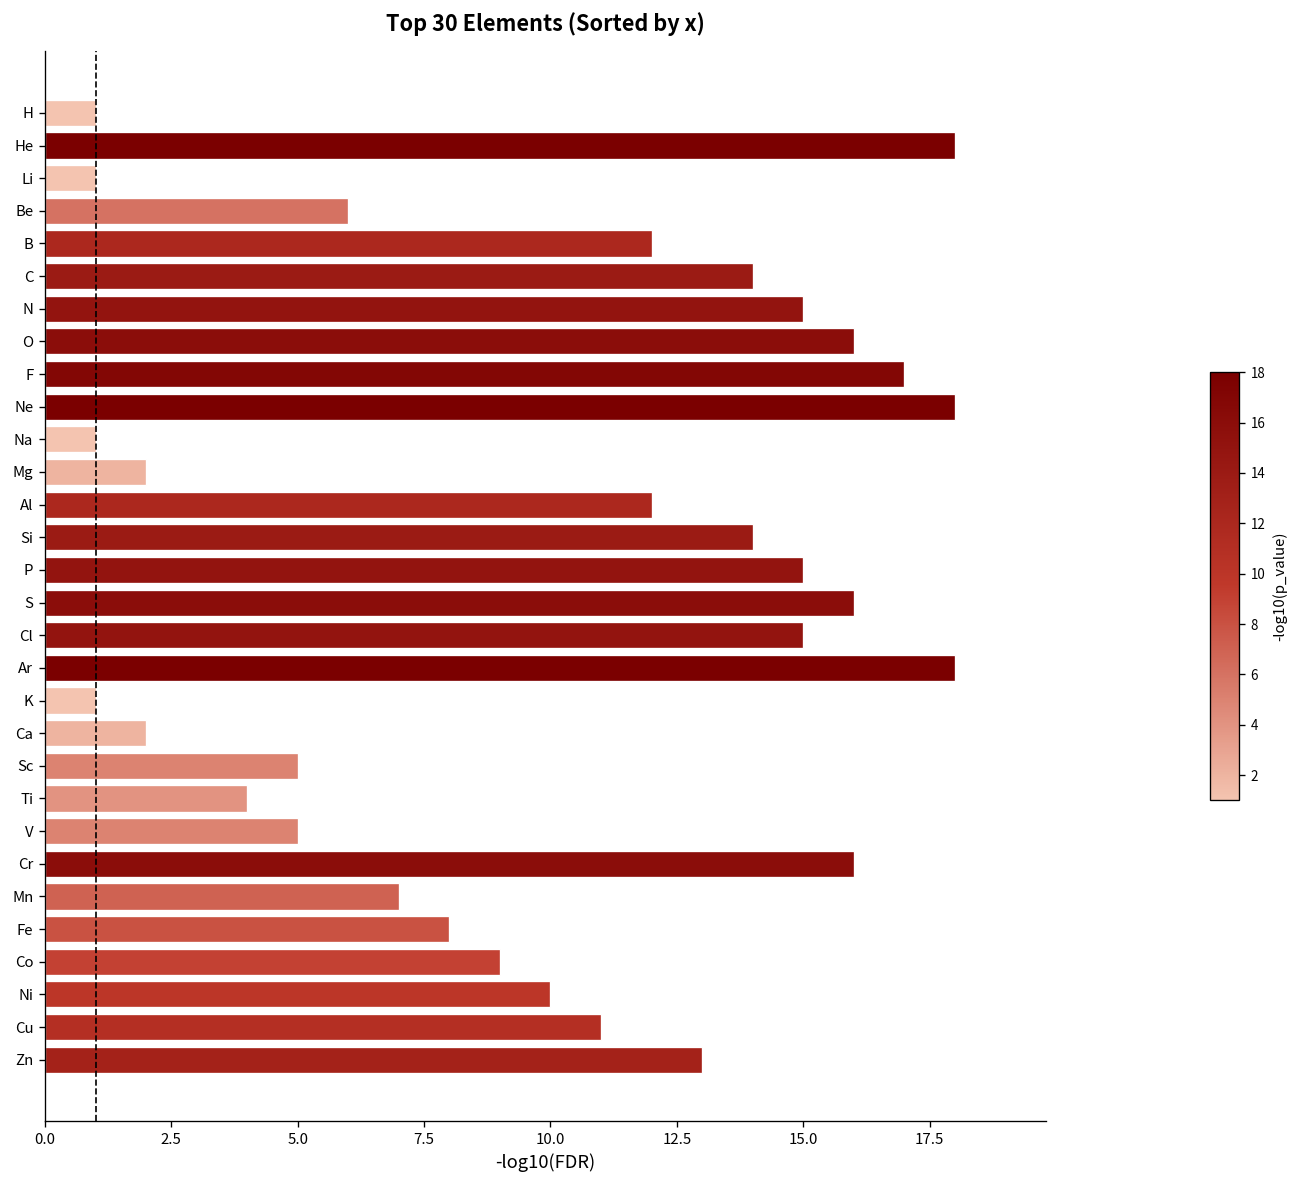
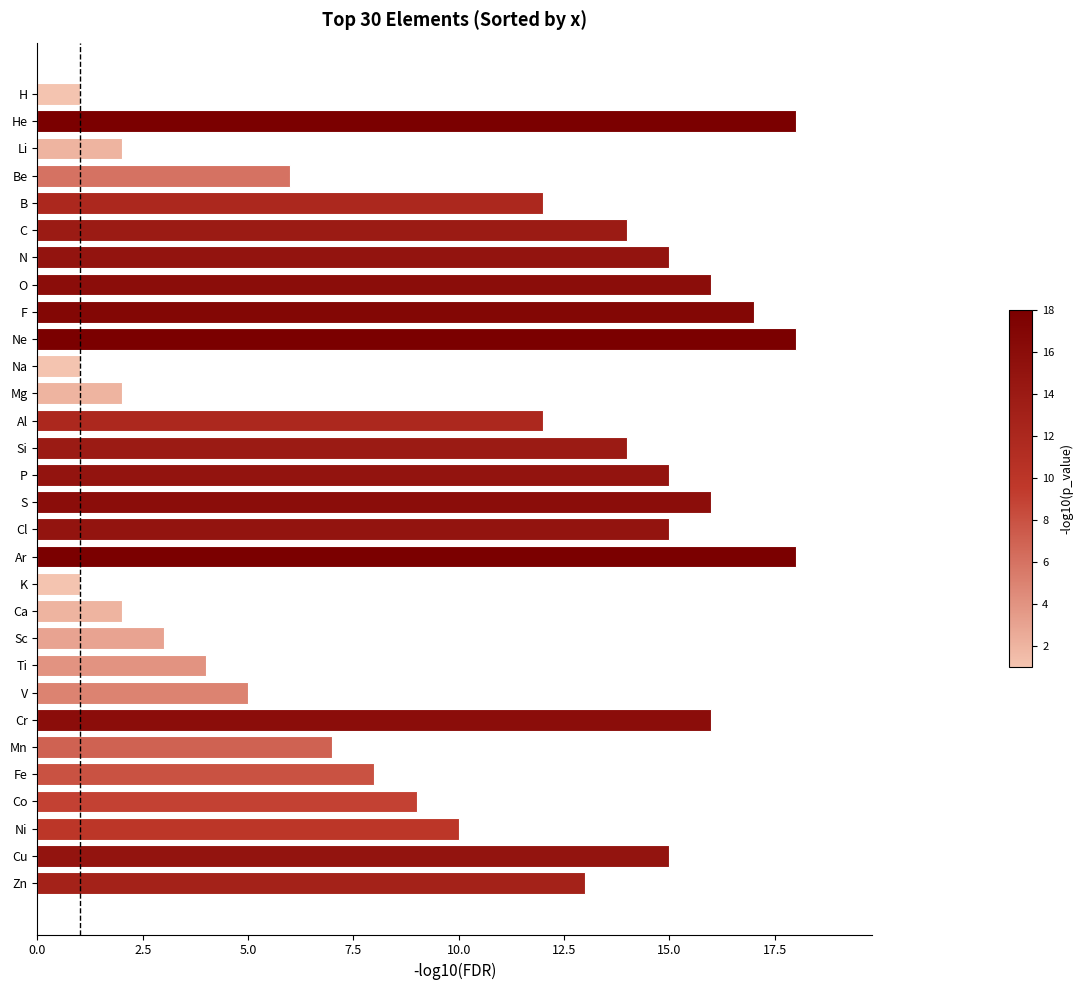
  {
    "H": 1,
    "He": 18,
-   "Li": 1,
+   "Li": 2,
    "Be": 6,
    "B": 12,
    "C": 14,
    "N": 15,
    "O": 16,
    "F": 17,
    "Ne": 18,
    "Na": 1,
    "Mg": 2,
    "Al": 12,
    "Si": 14,
    "P": 15,
    "S": 16,
    "Cl": 15,
    "Ar": 18,
    "K": 1,
    "Ca": 2,
-   "Sc": 5,
+   "Sc": 3,
    "Ti": 4,
    "V": 5,
    "Cr": 16,
    "Mn": 7,
    "Fe": 8,
    "Co": 9,
    "Ni": 10,
-   "Cu": 11,
+   "Cu": 15,
    "Zn": 13
  }
